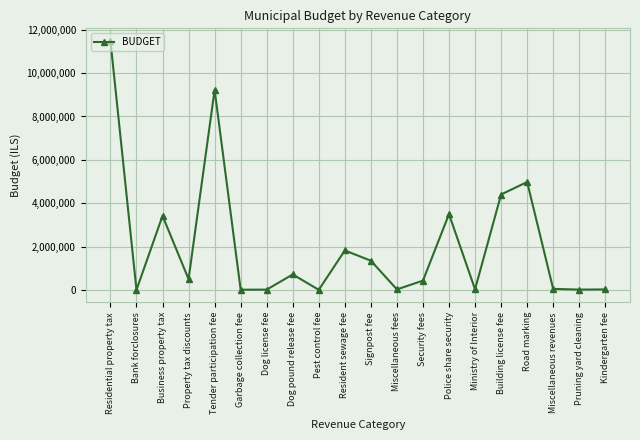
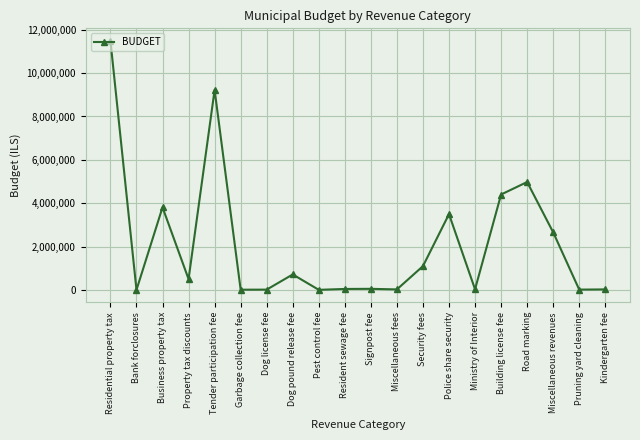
  {
    "Bank forclosures": "0",
-   "Business property tax": "3,400,000",
+   "Business property tax": "3,800,000",
    "Property tax discounts": "500,000",
    "Tender participation fee": "9,200,000",
    "Garbage collection fee": "0",
    "Dog license fee": "0",
    "Dog pound release fee": "700,000",
    "Pest control fee": "0",
-   "Resident sewage fee": "1,800,000",
-   "Signpost fee": "1,300,000",
+   "Resident sewage fee": "0",
+   "Signpost fee": "100,000",
    "Miscellaneous fees": "0",
-   "Security fees": "400,000",
+   "Security fees": "1,100,000",
    "Police share security": "3,500,000",
    "Ministry of Interior": "0",
    "Building license fee": "4,400,000",
    "Road marking": "5,000,000",
-   "Miscellaneous revenues": "100,000",
+   "Miscellaneous revenues": "2,700,000",
    "Pruning yard cleaning": "0",
    "Kindergarten fee": "0"
  }
